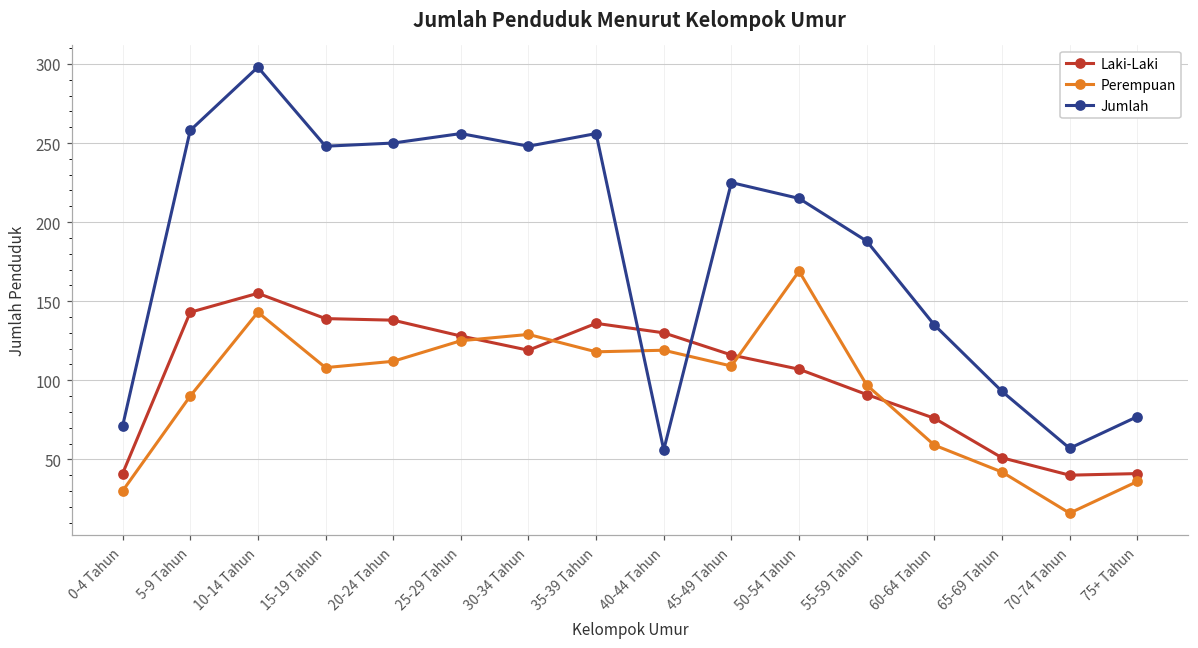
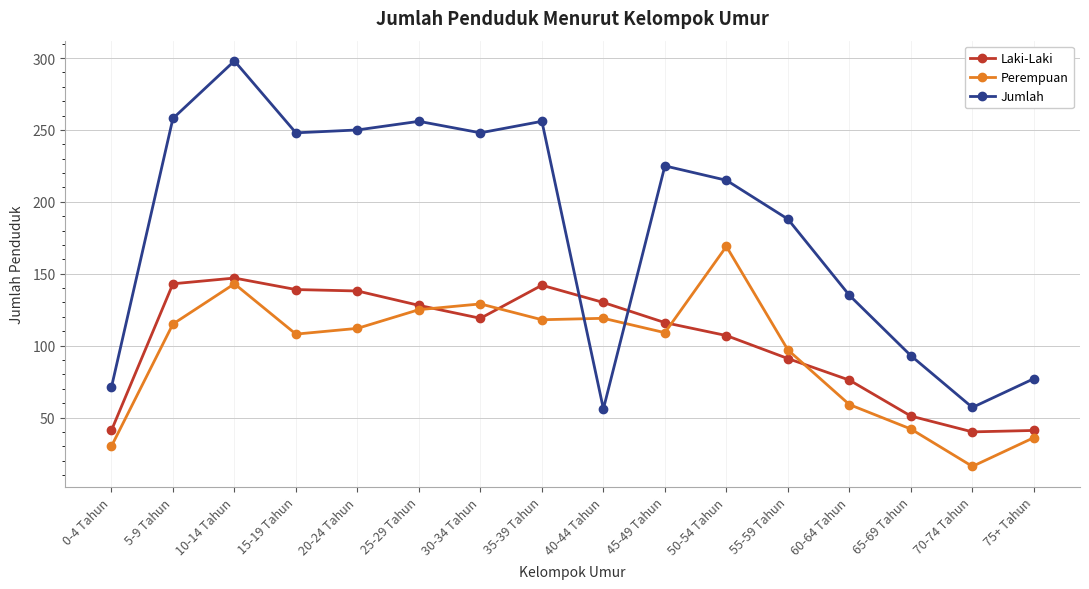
  {
    "Laki-Laki": {
      "0-4 Tahun": 41,
      "5-9 Tahun": 143,
-     "10-14 Tahun": 155,
+     "10-14 Tahun": 147,
      "15-19 Tahun": 139,
      "20-24 Tahun": 138,
      "25-29 Tahun": 128,
      "30-34 Tahun": 119,
-     "35-39 Tahun": 136,
+     "35-39 Tahun": 142,
      "40-44 Tahun": 130,
      "45-49 Tahun": 116,
      "50-54 Tahun": 107,
      "55-59 Tahun": 91,
      "60-64 Tahun": 76,
      "65-69 Tahun": 51,
      "70-74 Tahun": 40,
      "75+ Tahun": 41
    },
    "Perempuan": {
      "0-4 Tahun": 30,
-     "5-9 Tahun": 90,
+     "5-9 Tahun": 115,
      "10-14 Tahun": 143,
      "15-19 Tahun": 108,
      "20-24 Tahun": 112,
      "25-29 Tahun": 125,
      "30-34 Tahun": 129,
      "35-39 Tahun": 118,
      "40-44 Tahun": 119,
      "45-49 Tahun": 109,
      "50-54 Tahun": 169,
      "55-59 Tahun": 97,
      "60-64 Tahun": 59,
      "65-69 Tahun": 42,
      "70-74 Tahun": 16,
      "75+ Tahun": 36
    },
    "Jumlah": {
      "0-4 Tahun": 71,
      "5-9 Tahun": 258,
      "10-14 Tahun": 298,
      "15-19 Tahun": 248,
      "20-24 Tahun": 250,
      "25-29 Tahun": 256,
      "30-34 Tahun": 248,
      "35-39 Tahun": 256,
      "40-44 Tahun": 56,
      "45-49 Tahun": 225,
      "50-54 Tahun": 215,
      "55-59 Tahun": 188,
      "60-64 Tahun": 135,
      "65-69 Tahun": 93,
      "70-74 Tahun": 57,
      "75+ Tahun": 77
    }
  }
